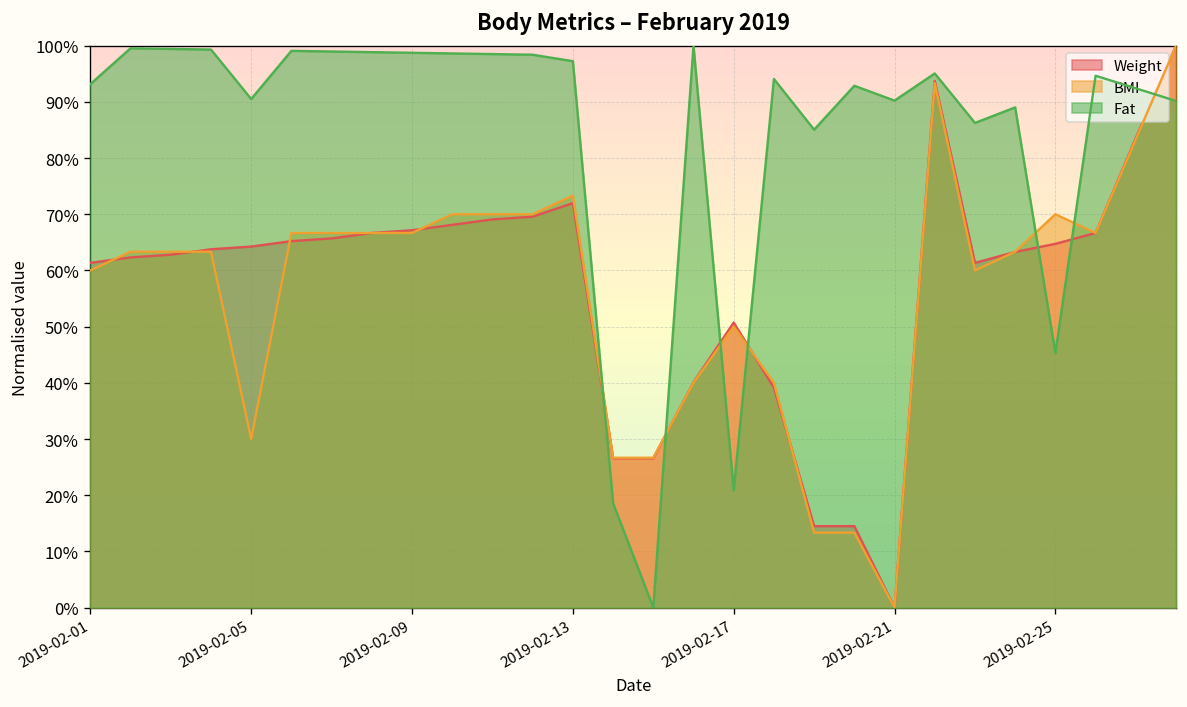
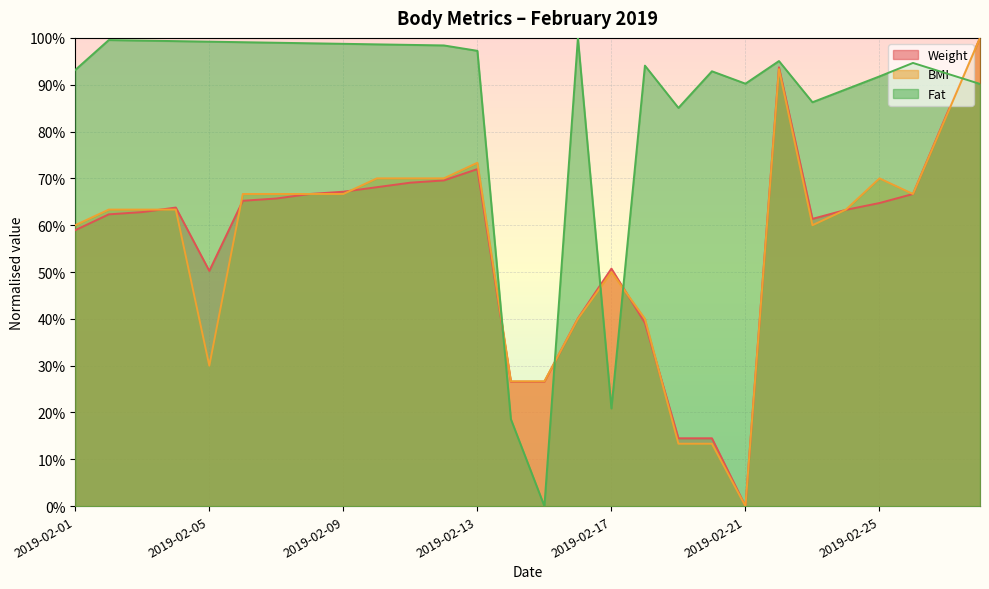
  {
    "Weight": {
-     "2019-02-01": "61%",
-     "2019-02-05": "64%",
+     "2019-02-01": "59%",
+     "2019-02-05": "50%",
      "2019-02-13": "72%",
      "2019-02-17": "51%",
      "2019-02-25": "65%"
    },
    "BMI": {
      "2019-02-01": "60%",
      "2019-02-05": "30%",
      "2019-02-13": "73%",
      "2019-02-17": "50%",
      "2019-02-25": "70%"
    },
    "Fat": {
      "2019-02-01": "93%",
-     "2019-02-05": "91%",
+     "2019-02-05": "99%",
      "2019-02-09": "99%",
      "2019-02-13": "97%",
      "2019-02-17": "21%",
      "2019-02-21": "90%",
-     "2019-02-25": "45%"
+     "2019-02-25": "92%"
    }
  }
